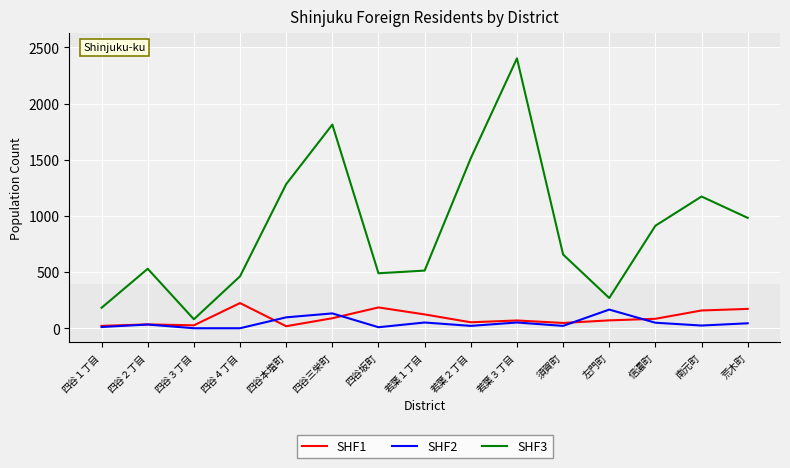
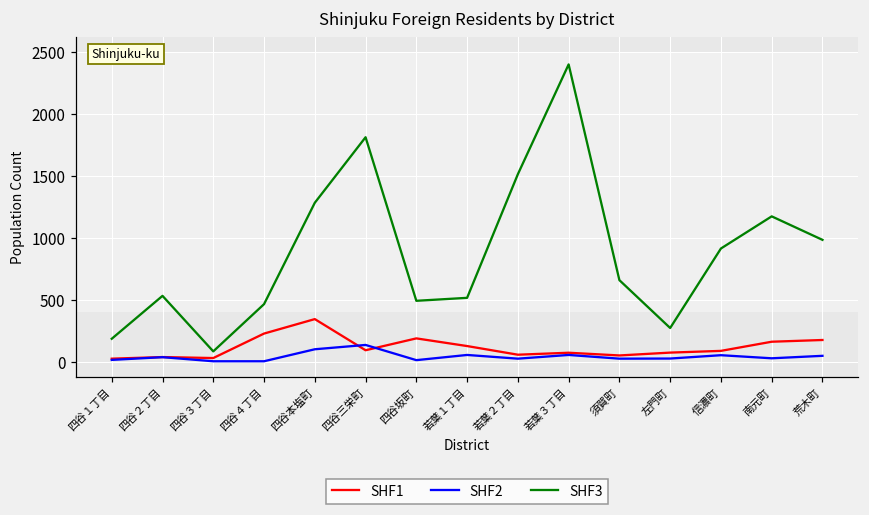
  {
    "SHF1": {
      "四谷３丁目": 30,
      "四谷４丁目": 230,
-     "四谷本塩町": 20,
+     "四谷本塩町": 340,
      "四谷三栄町": 90,
      "四谷坂町": 190,
      "若葉１丁目": 130,
      "若葉２丁目": 60,
      "須賀町": 50,
      "左門町": 70,
      "信濃町": 90,
      "南元町": 160,
      "荒木町": 170
    },
    "SHF2": {
      "四谷３丁目": 0,
      "四谷４丁目": 0,
      "四谷本塩町": 100,
      "四谷三栄町": 130,
      "四谷坂町": 10,
      "若葉１丁目": 50,
      "若葉２丁目": 20,
      "須賀町": 20,
-     "左門町": 170,
+     "左門町": 20,
      "信濃町": 50,
      "南元町": 30,
      "荒木町": 50
    },
    "SHF3": {
      "四谷１丁目": 180,
      "四谷２丁目": 530,
      "四谷３丁目": 80,
      "四谷４丁目": 460,
      "四谷本塩町": 1280,
      "四谷三栄町": 1810,
      "四谷坂町": 490,
      "若葉１丁目": 520,
      "若葉２丁目": 1520,
      "若葉３丁目": 2400,
      "須賀町": 660,
      "左門町": 270,
      "信濃町": 910,
      "南元町": 1170,
      "荒木町": 980
    }
  }
